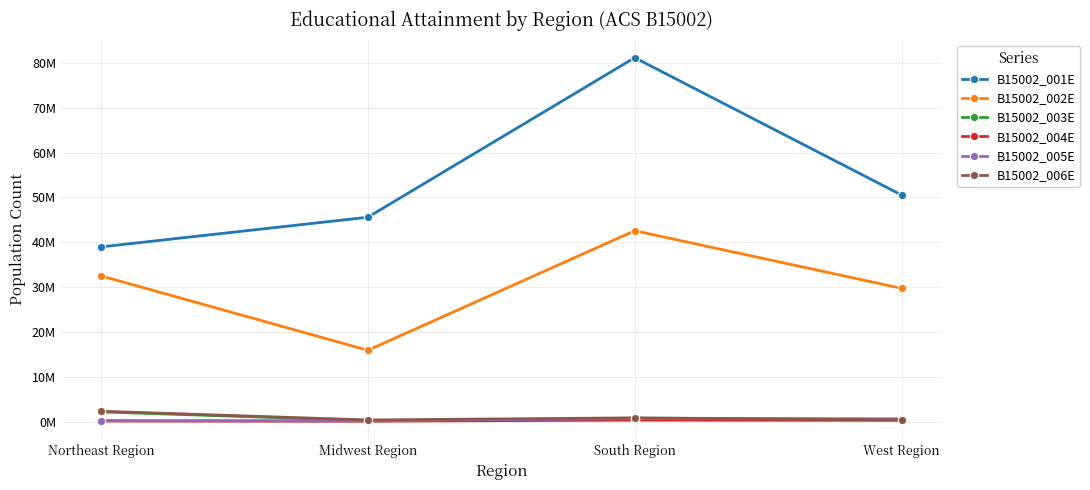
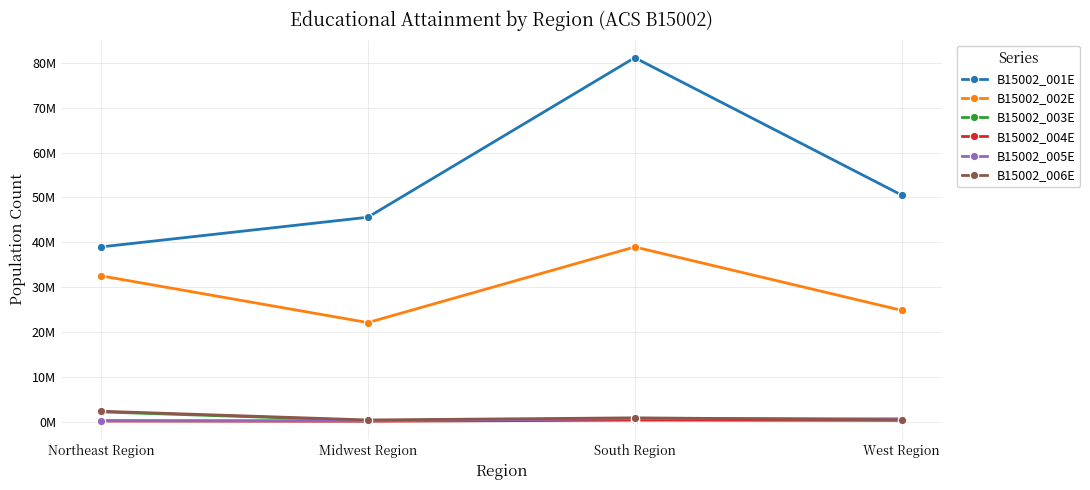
  {
    "B15002_001E": {
      "Northeast Region": 39000000,
      "Midwest Region": 46000000,
      "South Region": 81000000,
      "West Region": 51000000
    },
    "B15002_002E": {
      "Northeast Region": 33000000,
-     "Midwest Region": 16000000,
-     "South Region": 43000000,
-     "West Region": 30000000
+     "Midwest Region": 22000000,
+     "South Region": 39000000,
+     "West Region": 25000000
    }
  }
